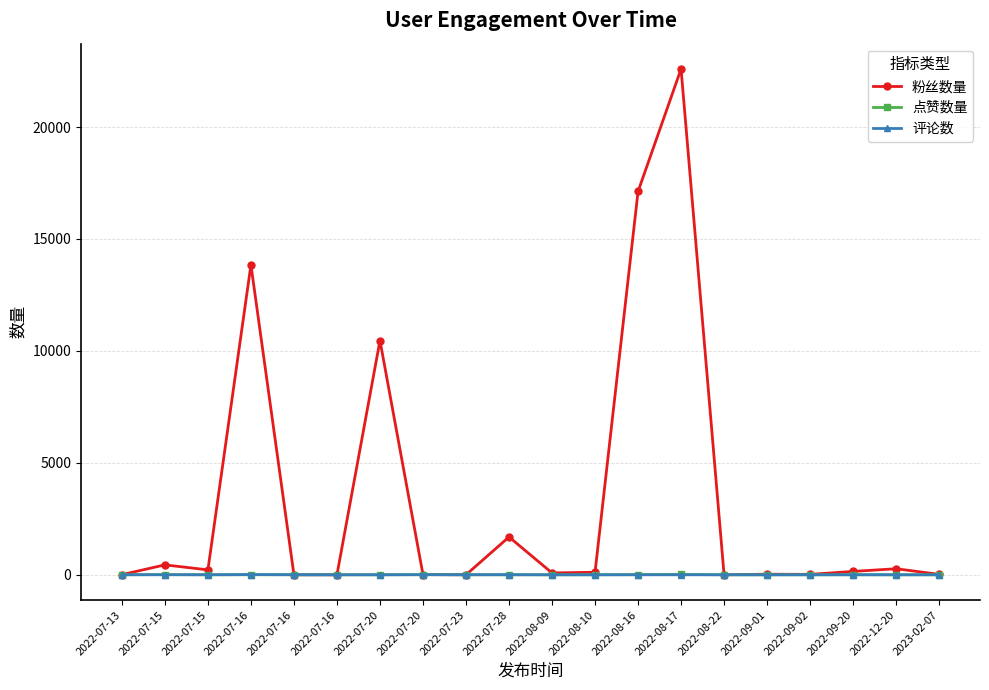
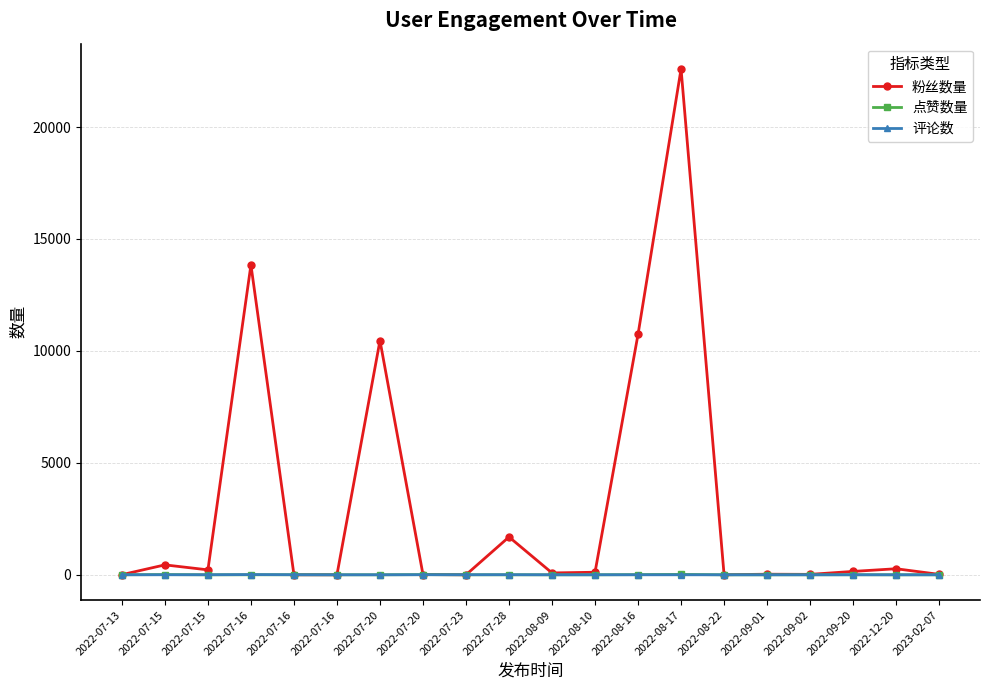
  {
    "粉丝数量": {
      "2022-07-28": 1700,
      "2022-08-10": 100,
-     "2022-08-16": 17100,
+     "2022-08-16": 10700,
      "2022-08-17": 22600,
      "2022-09-20": 200,
      "2022-12-20": 300
    }
  }
